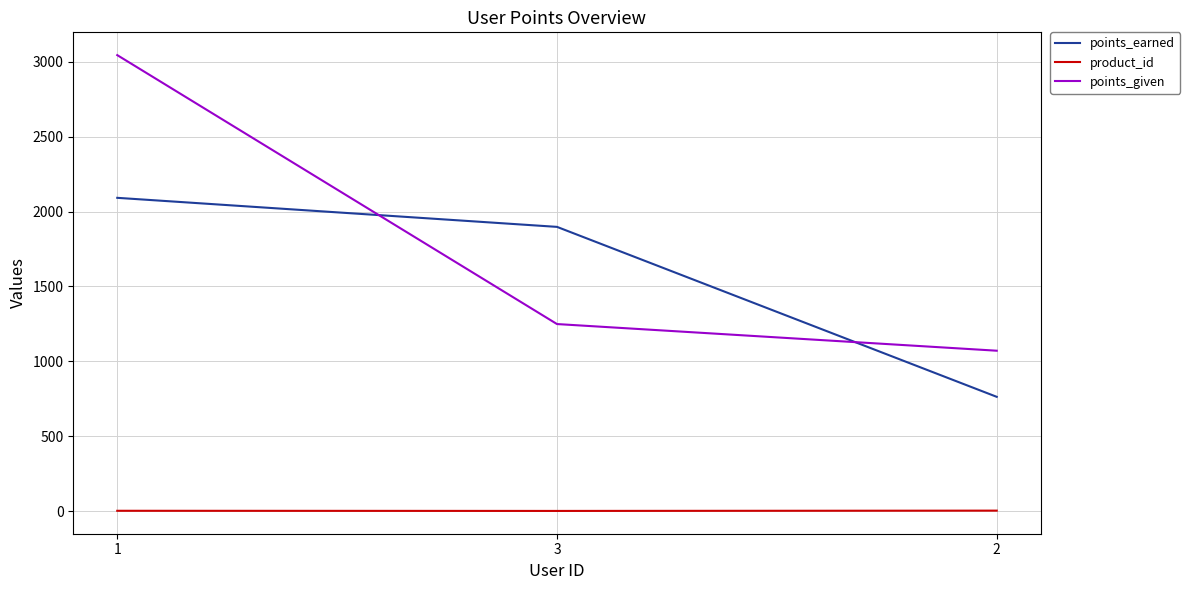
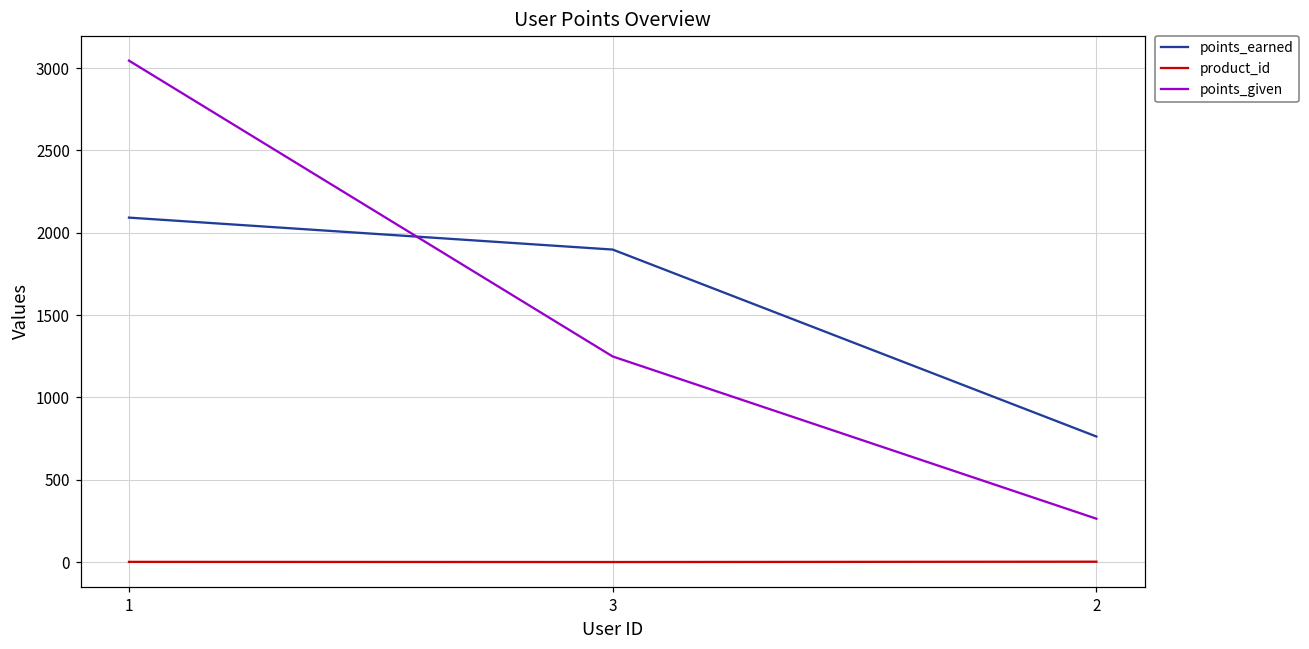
  {
    "points_earned": {
      "1": 2090,
      "3": 1900,
      "2": 760
    },
    "product_id": {
      "1": 0,
      "3": 0,
      "2": 0
    },
    "points_given": {
      "1": 3050,
      "3": 1250,
-     "2": 1070
+     "2": 260
    }
  }
